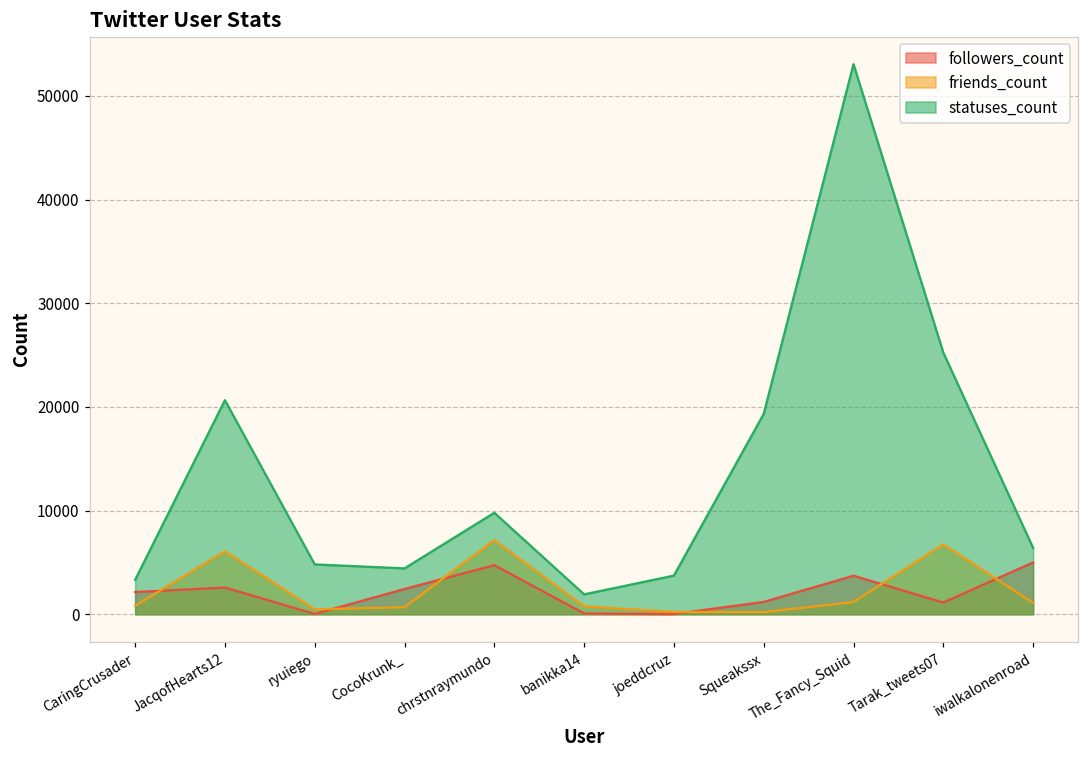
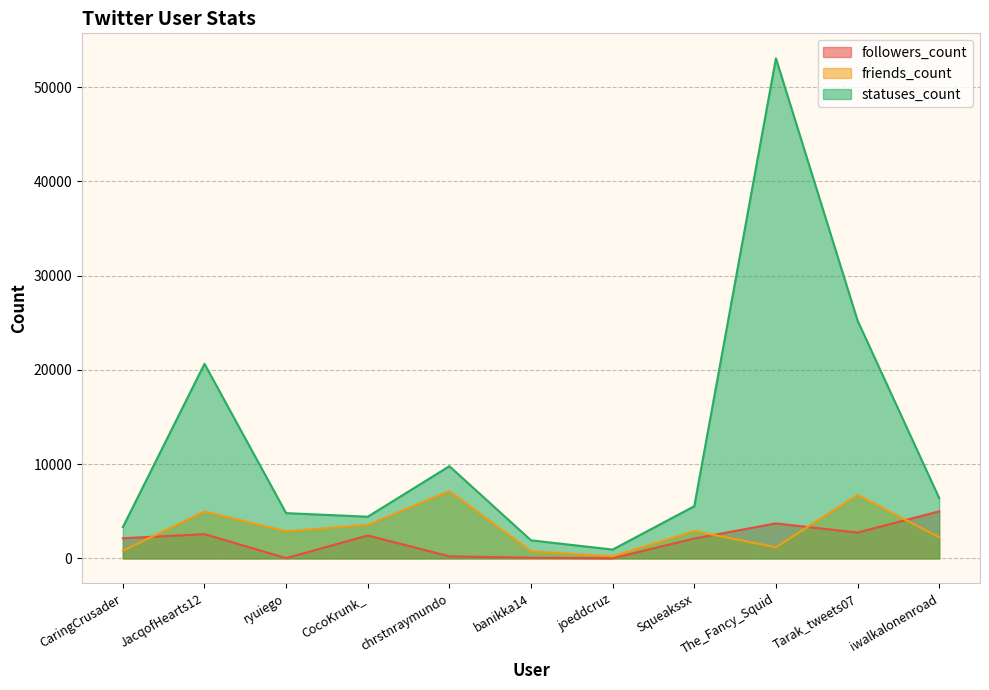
  {
    "followers_count": {
      "CaringCrusader": 2000,
      "JacqofHearts12": 3000,
      "ryuiego": 0,
      "CocoKrunk_": 2000,
-     "chrstnraymundo": 5000,
+     "chrstnraymundo": 0,
      "banikka14": 0,
-     "Squeakssx": 1000,
+     "Squeakssx": 2000,
      "The_Fancy_Squid": 4000,
-     "Tarak_tweets07": 1000,
+     "Tarak_tweets07": 3000,
      "iwalkalonenroad": 5000
    },
    "friends_count": {
      "CaringCrusader": 1000,
-     "JacqofHearts12": 6000,
-     "ryuiego": 0,
-     "CocoKrunk_": 1000,
+     "JacqofHearts12": 5000,
+     "ryuiego": 3000,
+     "CocoKrunk_": 4000,
      "chrstnraymundo": 7000,
      "banikka14": 1000,
-     "Squeakssx": 0,
+     "Squeakssx": 3000,
      "The_Fancy_Squid": 1000,
      "Tarak_tweets07": 7000,
-     "iwalkalonenroad": 1000
+     "iwalkalonenroad": 2000
    },
    "statuses_count": {
      "CaringCrusader": 3000,
      "JacqofHearts12": 21000,
      "ryuiego": 5000,
      "CocoKrunk_": 4000,
      "chrstnraymundo": 10000,
      "banikka14": 2000,
-     "joeddcruz": 4000,
-     "Squeakssx": 19000,
+     "joeddcruz": 1000,
+     "Squeakssx": 6000,
      "The_Fancy_Squid": 53000,
      "Tarak_tweets07": 25000,
      "iwalkalonenroad": 6000
    }
  }
